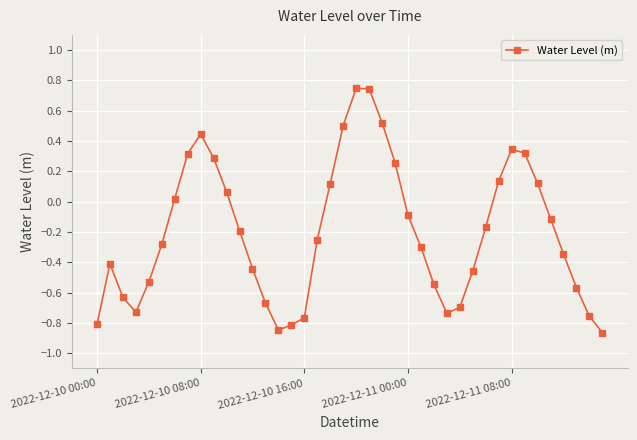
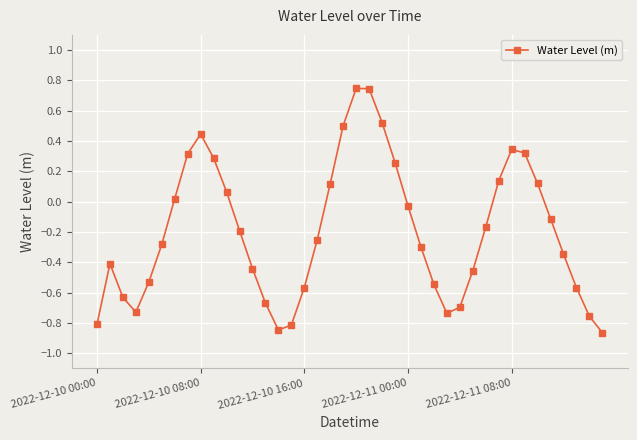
  {
    "2022-12-10 00:00": -0.81,
    "2022-12-10 08:00": 0.45,
-   "2022-12-10 16:00": -0.77,
-   "2022-12-11 00:00": -0.09,
+   "2022-12-10 16:00": -0.57,
+   "2022-12-11 00:00": -0.03,
    "2022-12-11 08:00": 0.34
  }
